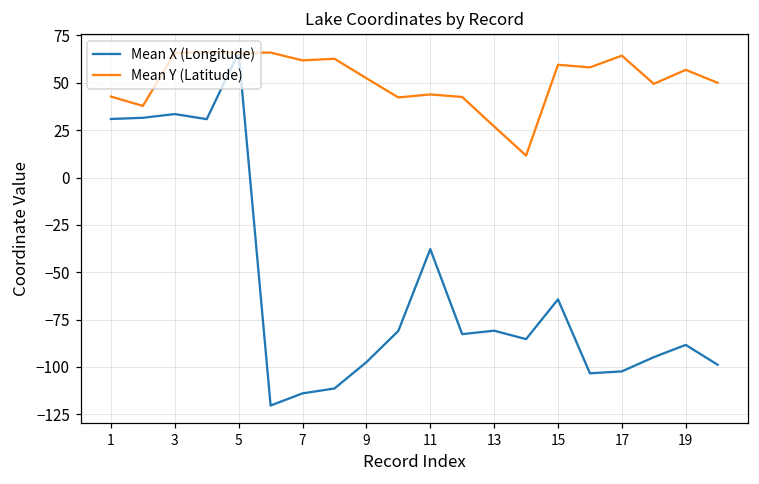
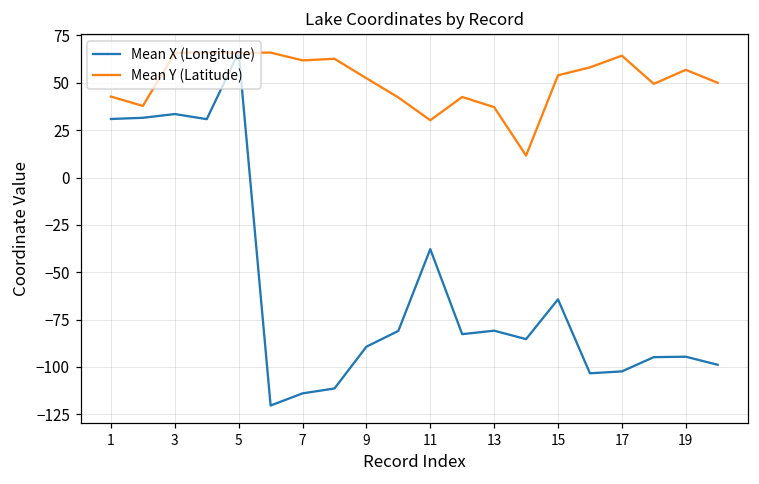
  {
    "Mean X (Longitude)": {
      "1": 31,
      "3": 33,
      "7": -114,
-     "9": -97,
+     "9": -89,
      "11": -38,
      "13": -81,
      "15": -64,
      "17": -102,
-     "19": -88
+     "19": -95
    },
    "Mean Y (Latitude)": {
      "1": 43,
      "7": 62,
      "9": 52,
-     "11": 44,
-     "13": 27,
-     "15": 60,
+     "11": 30,
+     "13": 37,
+     "15": 54,
      "17": 64,
      "19": 57
    }
  }
